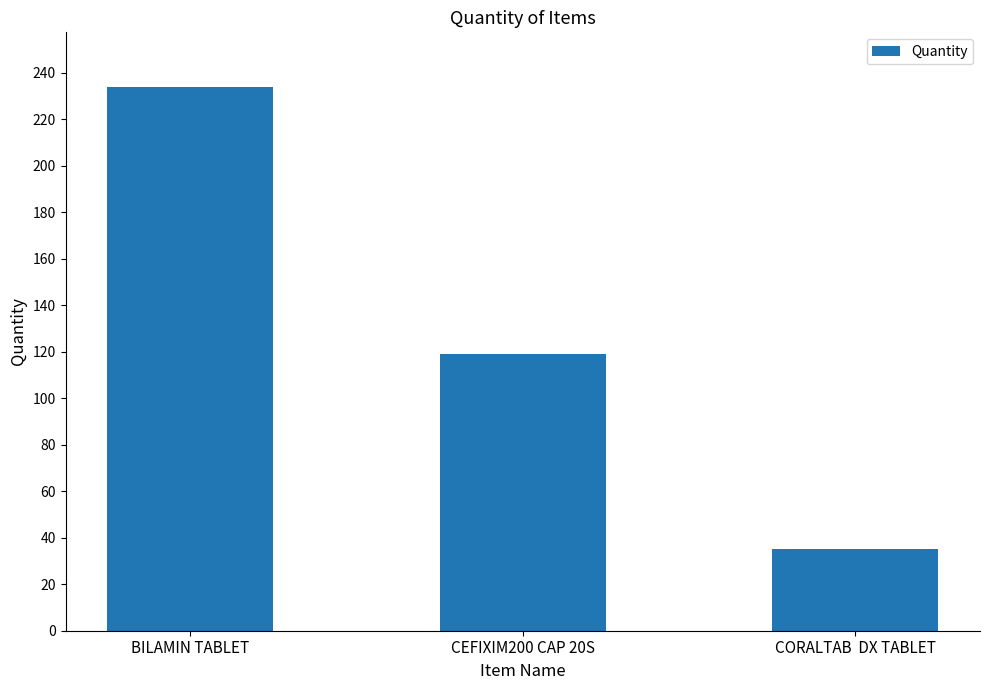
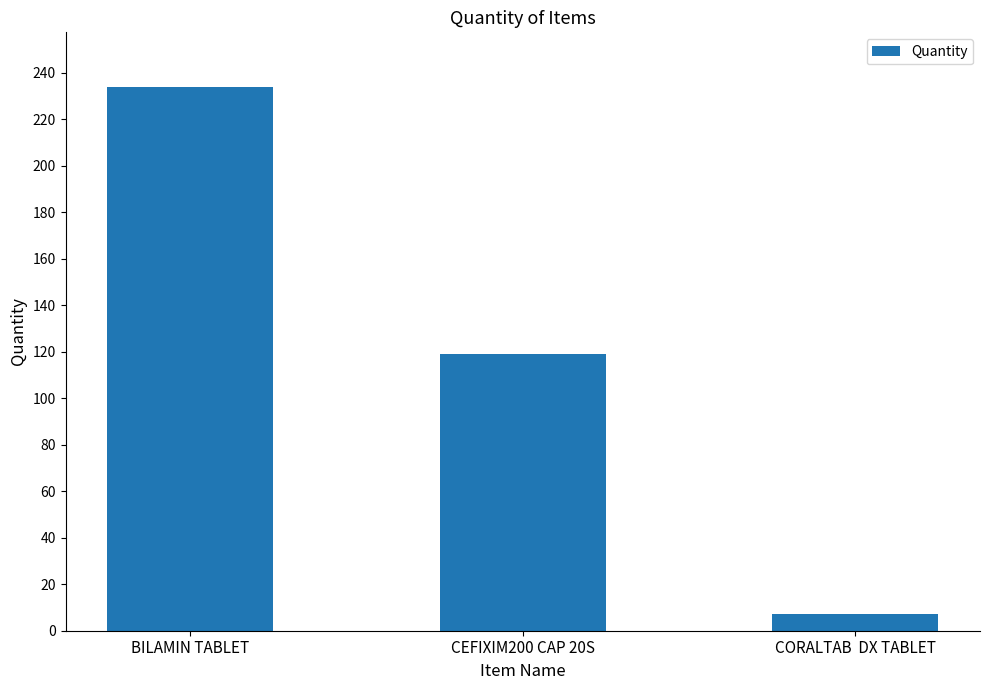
  {
    "BILAMIN TABLET": 234,
    "CEFIXIM200 CAP 20S": 119,
-   "CORALTAB DX TABLET": 35
+   "CORALTAB DX TABLET": 7
  }
